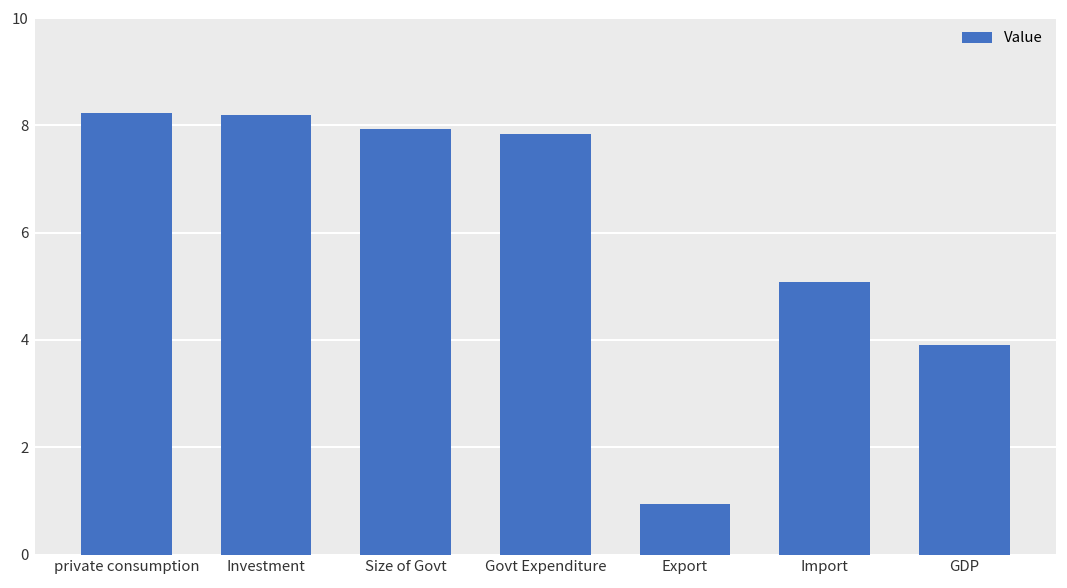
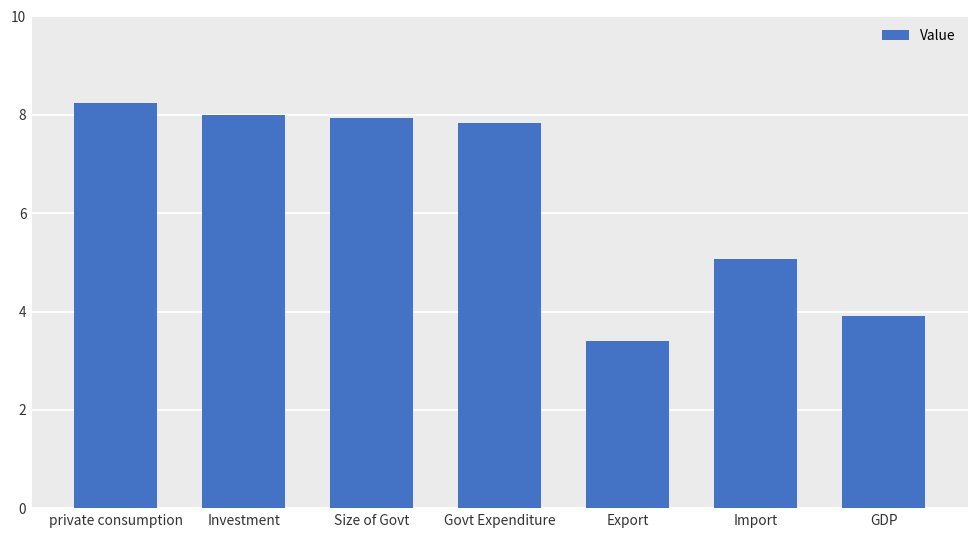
  {
    "private consumption": 8.2,
-   "Investment": 8.2,
+   "Investment": 8.0,
    "Size of Govt": 7.9,
    "Govt Expenditure": 7.8,
-   "Export": 0.9,
+   "Export": 3.4,
    "Import": 5.1,
    "GDP": 3.9
  }
